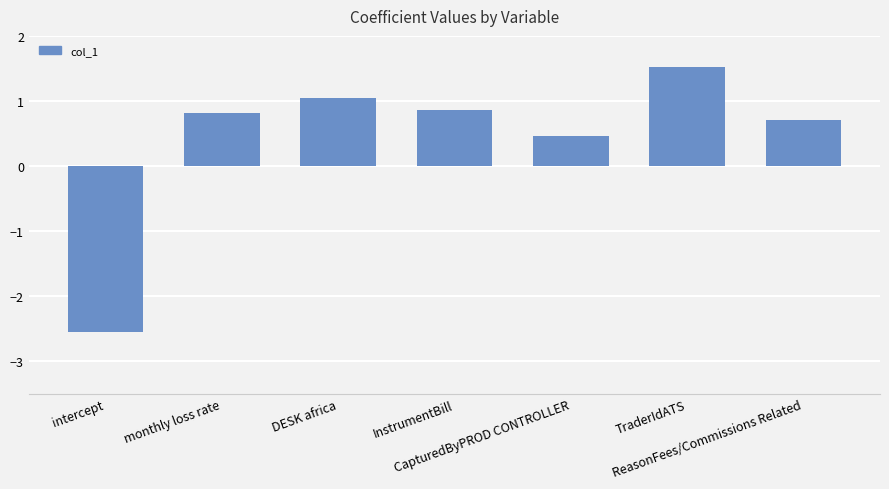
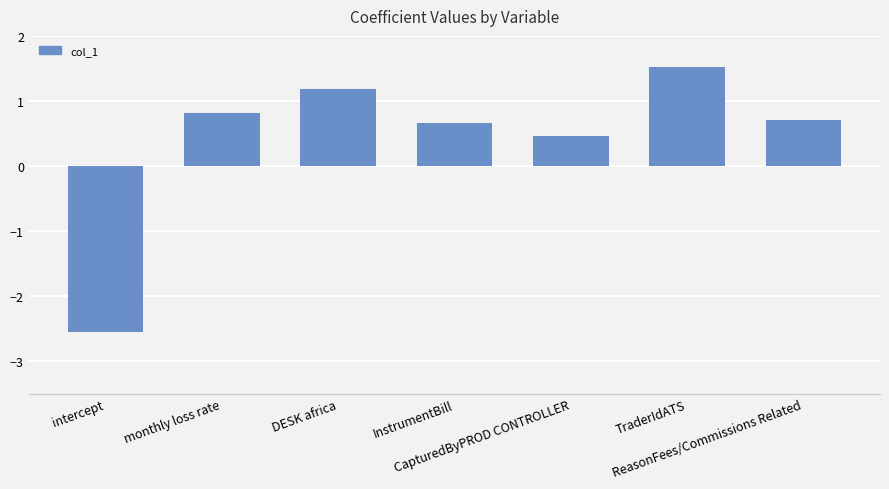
  {
    "intercept": -2.6,
    "monthly loss rate": 0.8,
-   "DESK africa": 1.0,
-   "InstrumentBill": 0.9,
+   "DESK africa": 1.2,
+   "InstrumentBill": 0.7,
    "CapturedByPROD CONTROLLER": 0.5,
    "TraderIdATS": 1.5,
    "ReasonFees/Commissions Related": 0.7
  }
